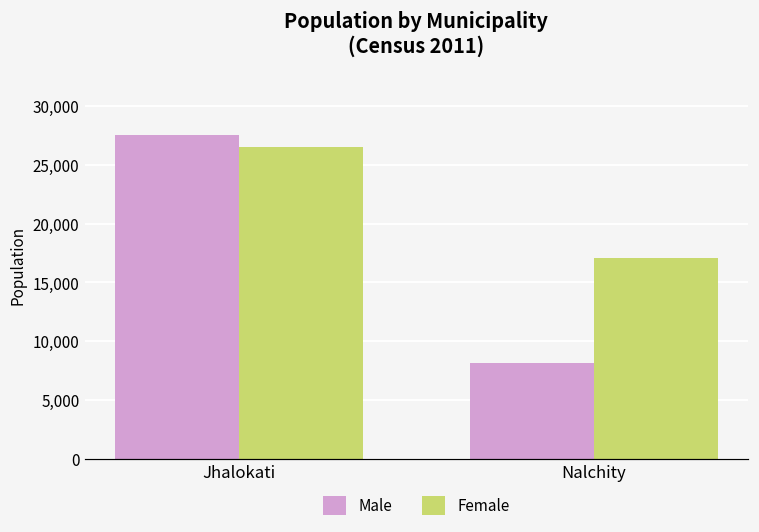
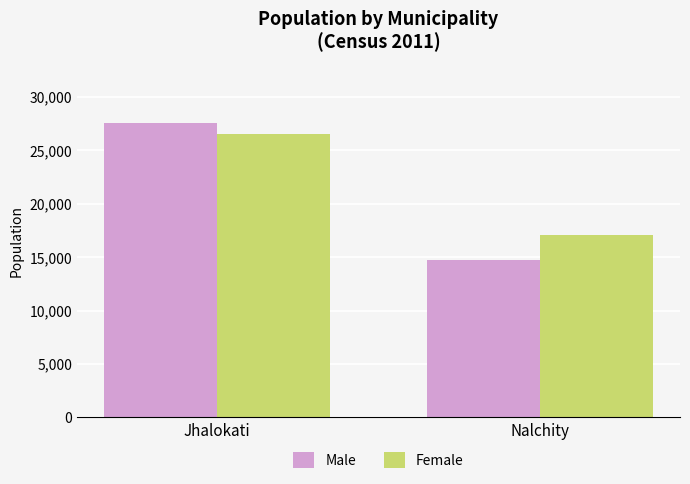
  {
    "Male": {
      "Jhalokati": "27,500",
-     "Nalchity": "8,100"
+     "Nalchity": "14,700"
    },
    "Female": {
      "Jhalokati": "26,500",
      "Nalchity": "17,100"
    }
  }
